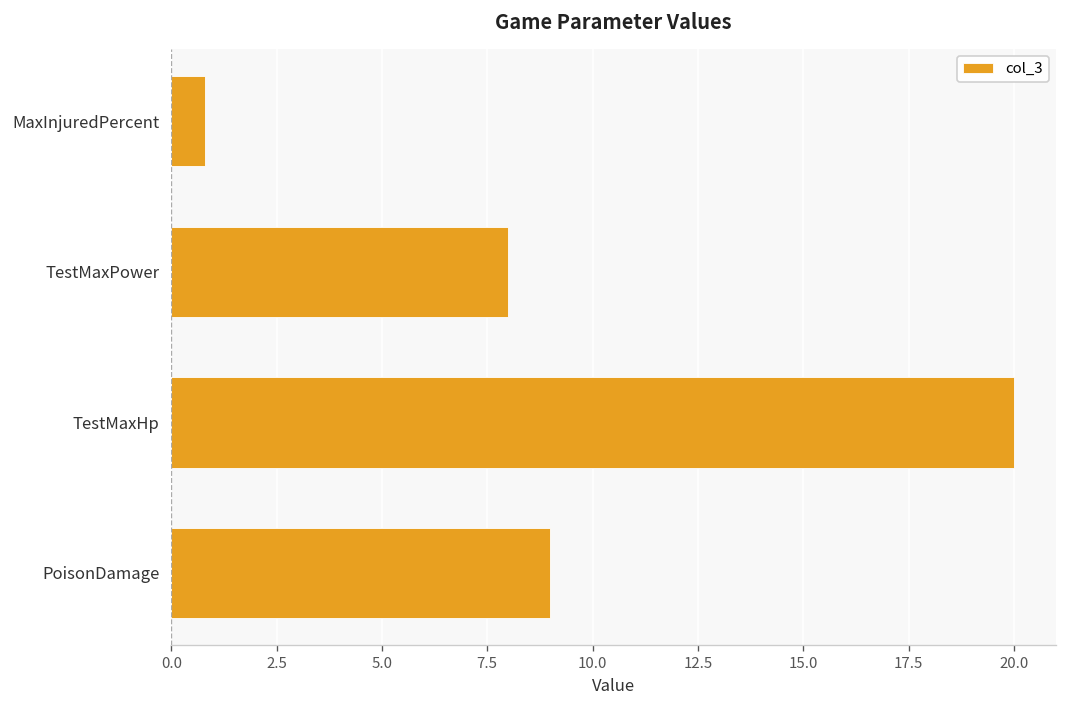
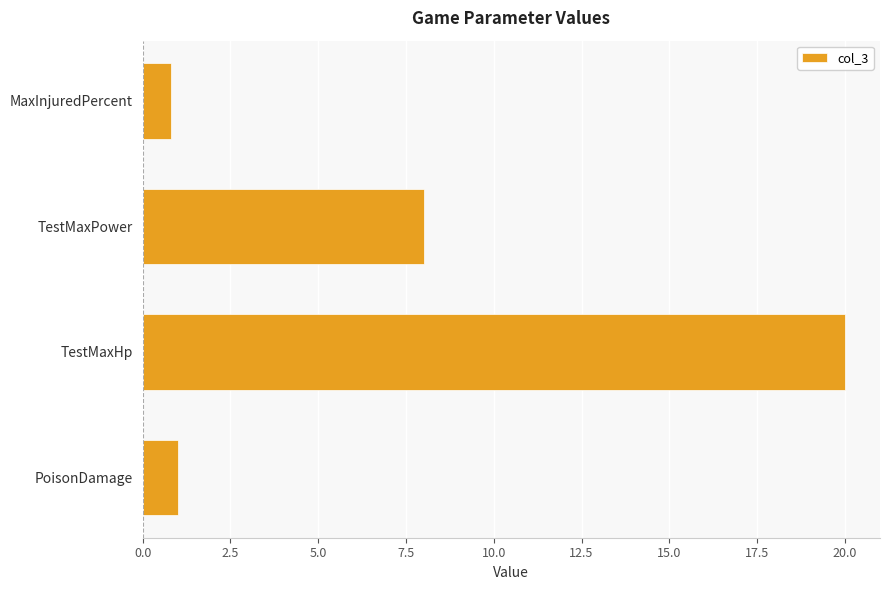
  {
    "MaxInjuredPercent": 0.8,
    "TestMaxPower": 8,
    "TestMaxHp": 20,
-   "PoisonDamage": 9
+   "PoisonDamage": 1
  }
